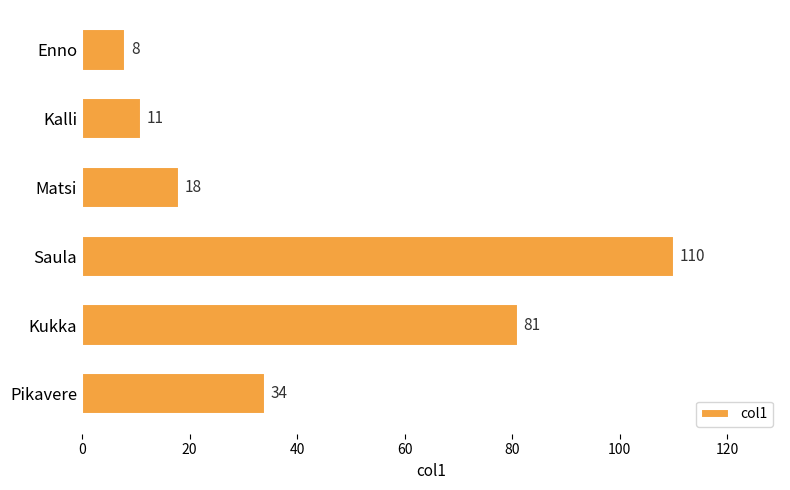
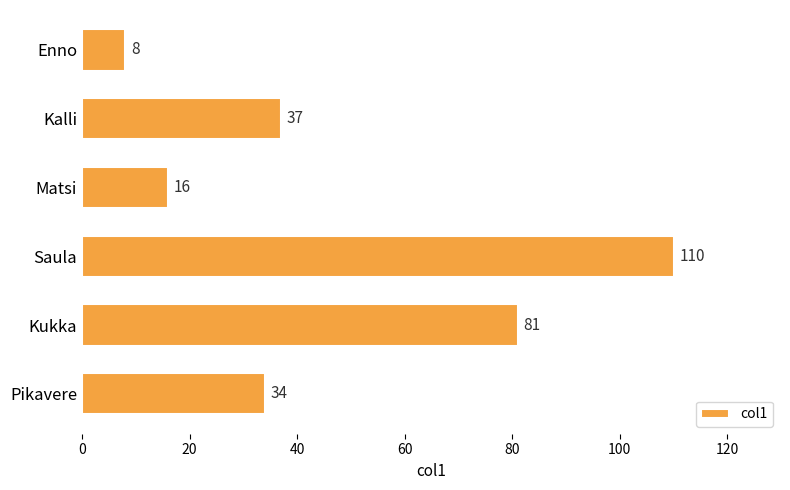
  {
    "Enno": 8,
-   "Kalli": 11,
-   "Matsi": 18,
+   "Kalli": 37,
+   "Matsi": 16,
    "Saula": 110,
    "Kukka": 81,
    "Pikavere": 34
  }
